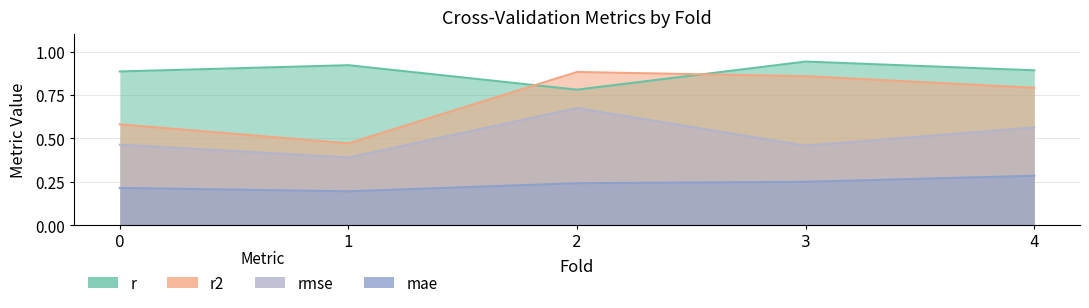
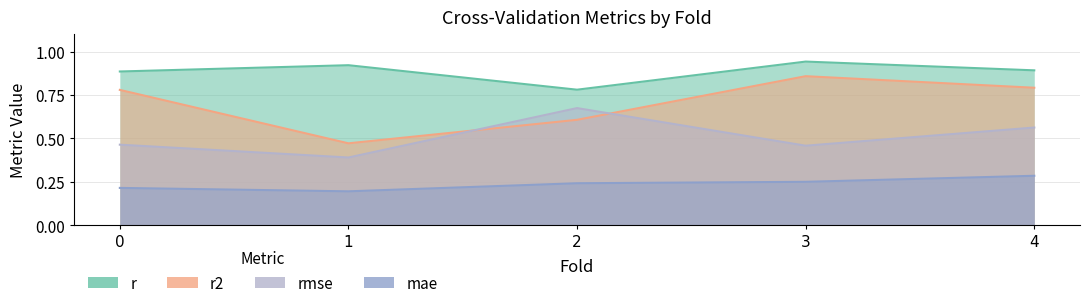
  {
    "r2": {
-     "0": 0.58,
+     "0": 0.78,
      "1": 0.47,
-     "2": 0.88,
+     "2": 0.61,
      "3": 0.86,
      "4": 0.79
    }
  }
